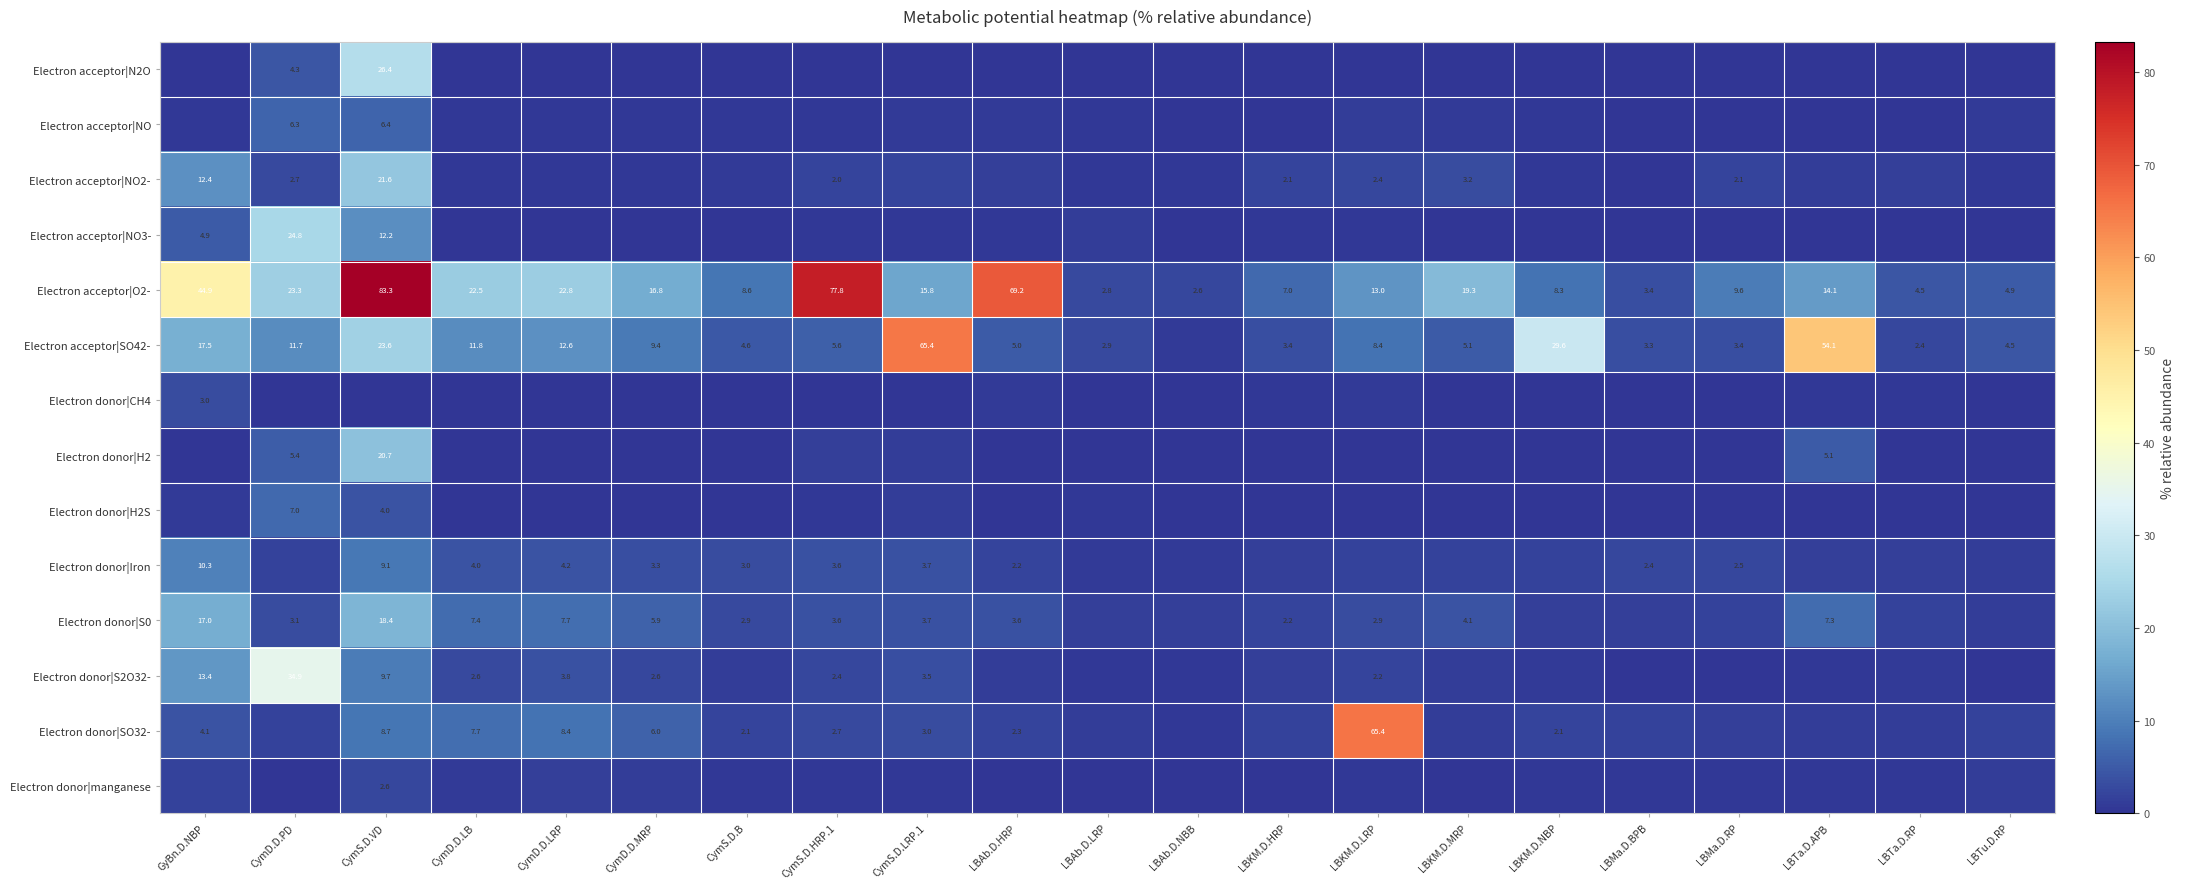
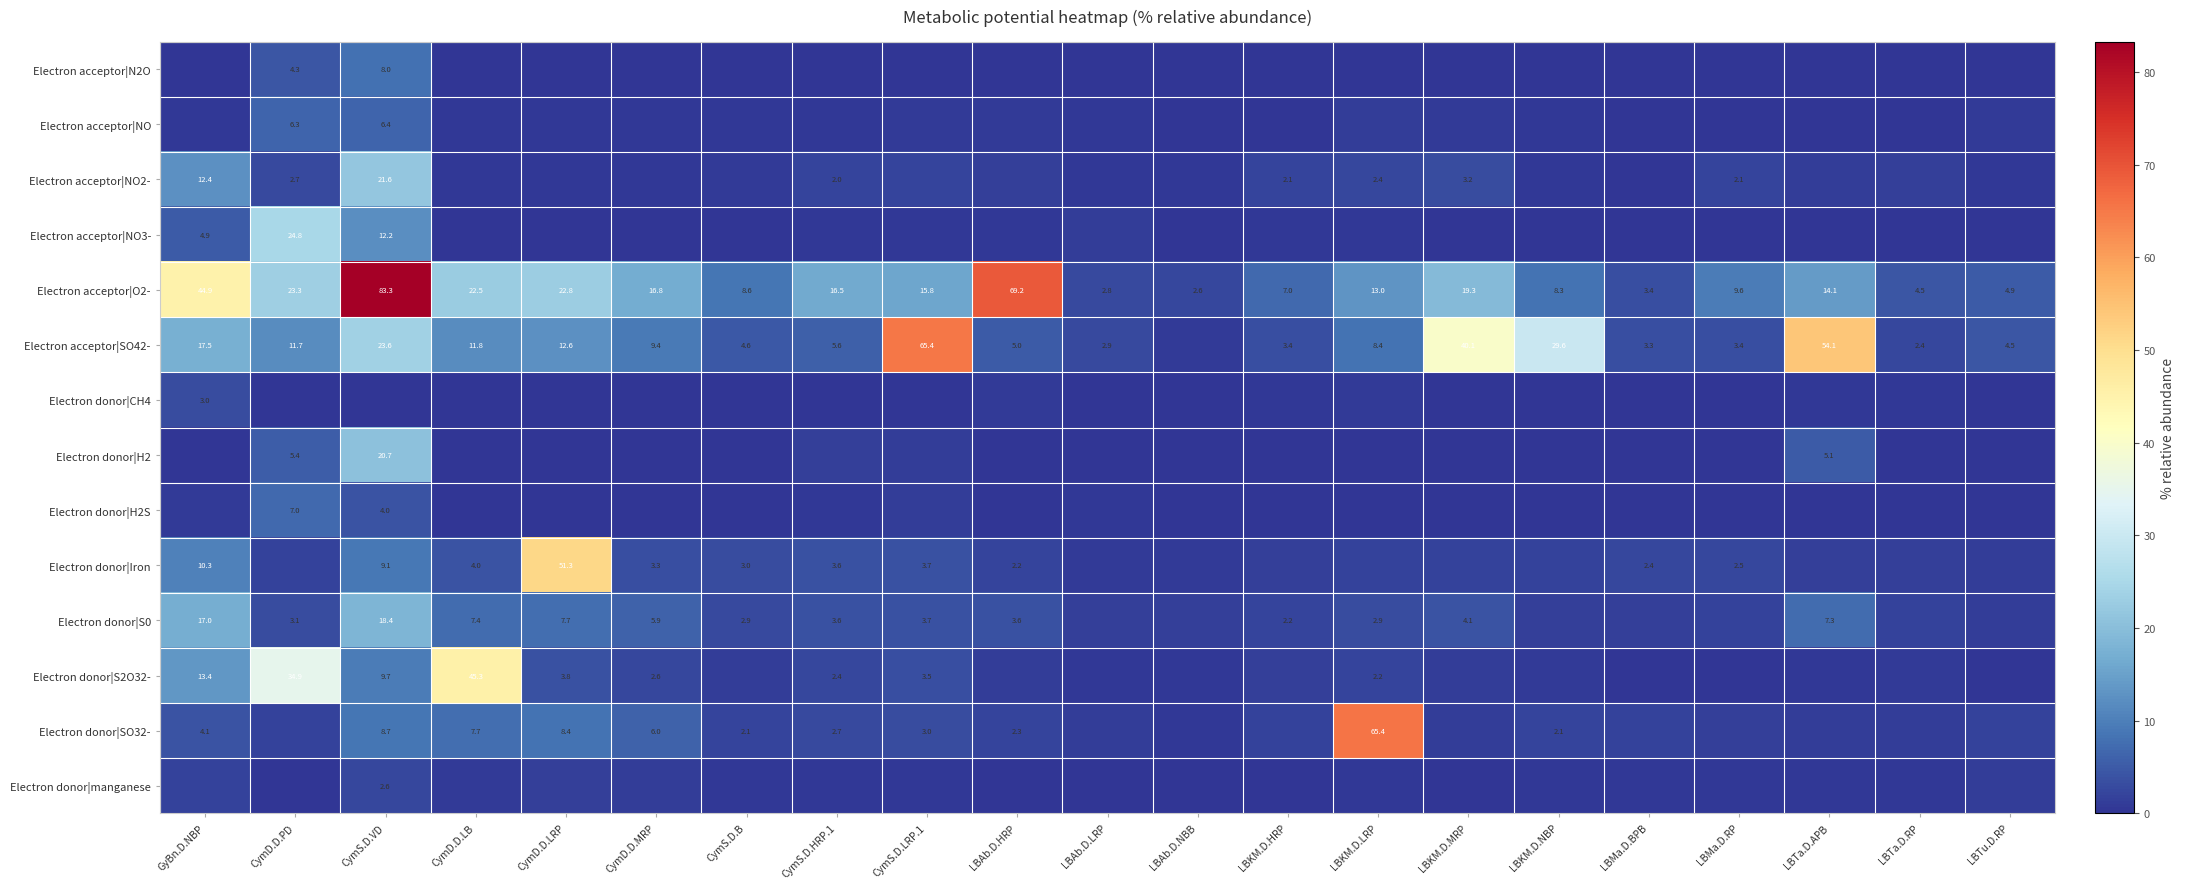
  {
    "Electron acceptor|N2O": {
      "CymD.D.PD": 4.3,
-     "CymS.D.VD": 26.4
+     "CymS.D.VD": 8.0
    },
    "Electron acceptor|NO": {
      "CymD.D.PD": 6.3,
      "CymS.D.VD": 6.4
    },
    "Electron acceptor|NO2-": {
      "GyBn.D.NBP": 12.4,
      "CymD.D.PD": 2.7,
      "CymS.D.VD": 21.6,
      "CymS.D.HRP.1": 2.0,
      "LBKM.D.HRP": 2.1,
      "LBKM.D.LRP": 2.4,
      "LBKM.D.MRP": 3.2,
      "LBMa.D.RP": 2.1
    },
    "Electron acceptor|NO3-": {
      "GyBn.D.NBP": 4.9,
      "CymD.D.PD": 24.8,
      "CymS.D.VD": 12.2
    },
    "Electron acceptor|O2-": {
      "GyBn.D.NBP": 44.9,
      "CymD.D.PD": 23.3,
      "CymS.D.VD": 83.3,
      "CymD.D.LB": 22.5,
      "CymD.D.LRP": 22.8,
      "CymD.D.MRP": 16.8,
      "CymS.D.B": 8.6,
-     "CymS.D.HRP.1": 77.8,
+     "CymS.D.HRP.1": 16.5,
      "CymS.D.LRP.1": 15.8,
      "LBAb.D.HRP": 69.2,
      "LBAb.D.LRP": 2.8,
      "LBAb.D.NBB": 2.6,
      "LBKM.D.HRP": 7.0,
      "LBKM.D.LRP": 13.0,
      "LBKM.D.MRP": 19.3,
      "LBKM.D.NBP": 8.3,
      "LBMa.D.BPB": 3.4,
      "LBMa.D.RP": 9.6,
      "LBTa.D.APB": 14.1,
      "LBTa.D.RP": 4.5,
      "LBTu.D.RP": 4.9
    },
    "Electron acceptor|SO42-": {
      "GyBn.D.NBP": 17.5,
      "CymD.D.PD": 11.7,
      "CymS.D.VD": 23.6,
      "CymD.D.LB": 11.8,
      "CymD.D.LRP": 12.6,
      "CymD.D.MRP": 9.4,
      "CymS.D.B": 4.6,
      "CymS.D.HRP.1": 5.6,
      "CymS.D.LRP.1": 65.4,
      "LBAb.D.HRP": 5.0,
      "LBAb.D.LRP": 2.9,
      "LBKM.D.HRP": 3.4,
      "LBKM.D.LRP": 8.4,
-     "LBKM.D.MRP": 5.1,
+     "LBKM.D.MRP": 40.1,
      "LBKM.D.NBP": 29.6,
      "LBMa.D.BPB": 3.3,
      "LBMa.D.RP": 3.4,
      "LBTa.D.APB": 54.1,
      "LBTa.D.RP": 2.4,
      "LBTu.D.RP": 4.5
    },
    "Electron donor|CH4": {
      "GyBn.D.NBP": 3.0
    },
    "Electron donor|H2": {
      "CymD.D.PD": 5.4,
      "CymS.D.VD": 20.7,
      "LBTa.D.APB": 5.1
    },
    "Electron donor|H2S": {
      "CymD.D.PD": 7.0,
      "CymS.D.VD": 4.0
    },
    "Electron donor|Iron": {
      "GyBn.D.NBP": 10.3,
      "CymS.D.VD": 9.1,
      "CymD.D.LB": 4.0,
-     "CymD.D.LRP": 4.2,
+     "CymD.D.LRP": 51.3,
      "CymD.D.MRP": 3.3,
      "CymS.D.B": 3.0,
      "CymS.D.HRP.1": 3.6,
      "CymS.D.LRP.1": 3.7,
      "LBAb.D.HRP": 2.2,
      "LBMa.D.BPB": 2.4,
      "LBMa.D.RP": 2.5
    },
    "Electron donor|S0": {
      "GyBn.D.NBP": 17.0,
      "CymD.D.PD": 3.1,
      "CymS.D.VD": 18.4,
      "CymD.D.LB": 7.4,
      "CymD.D.LRP": 7.7,
      "CymD.D.MRP": 5.9,
      "CymS.D.B": 2.9,
      "CymS.D.HRP.1": 3.6,
      "CymS.D.LRP.1": 3.7,
      "LBAb.D.HRP": 3.6,
      "LBKM.D.HRP": 2.2,
      "LBKM.D.LRP": 2.9,
      "LBKM.D.MRP": 4.1,
      "LBTa.D.APB": 7.3
    },
    "Electron donor|S2O32-": {
      "GyBn.D.NBP": 13.4,
      "CymS.D.VD": 9.7,
-     "CymD.D.LB": 2.6,
+     "CymD.D.LB": 45.3,
      "CymD.D.LRP": 3.8,
      "CymD.D.MRP": 2.6,
      "CymS.D.HRP.1": 2.4,
      "CymS.D.LRP.1": 3.5,
      "LBKM.D.LRP": 2.2
    },
    "Electron donor|SO32-": {
      "GyBn.D.NBP": 4.1,
      "CymS.D.VD": 8.7,
      "CymD.D.LB": 7.7,
      "CymD.D.LRP": 8.4,
      "CymD.D.MRP": 6.0,
      "CymS.D.B": 2.1,
      "CymS.D.HRP.1": 2.7,
      "CymS.D.LRP.1": 3.0,
      "LBAb.D.HRP": 2.3,
      "LBKM.D.LRP": 65.4,
      "LBKM.D.NBP": 2.1
    },
    "Electron donor|manganese": {
      "CymS.D.VD": 2.6
    }
  }
